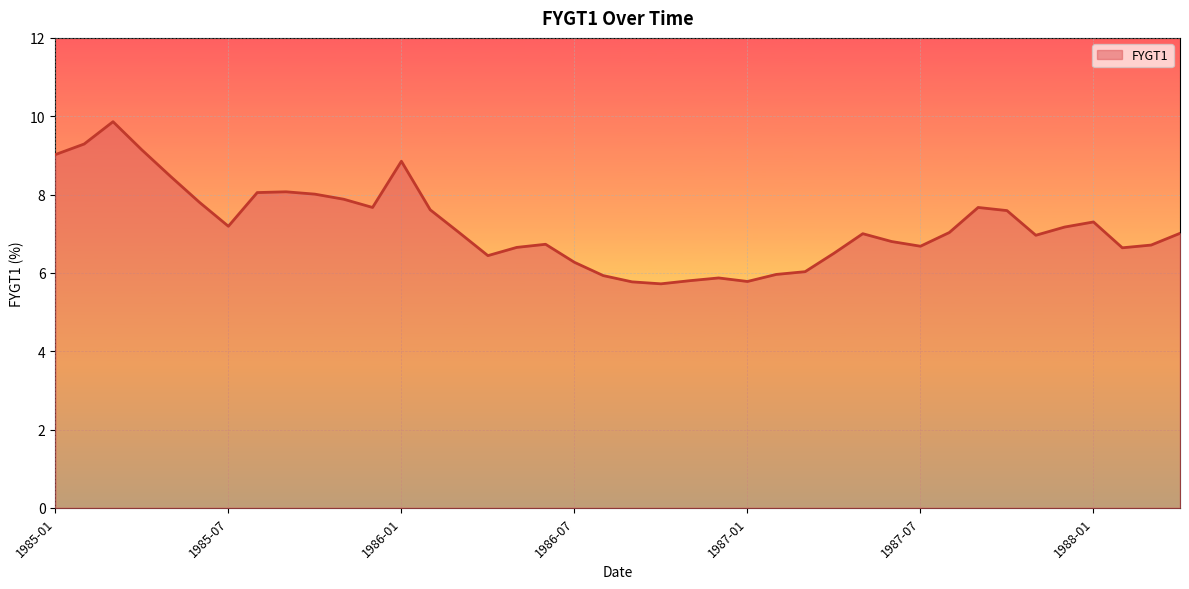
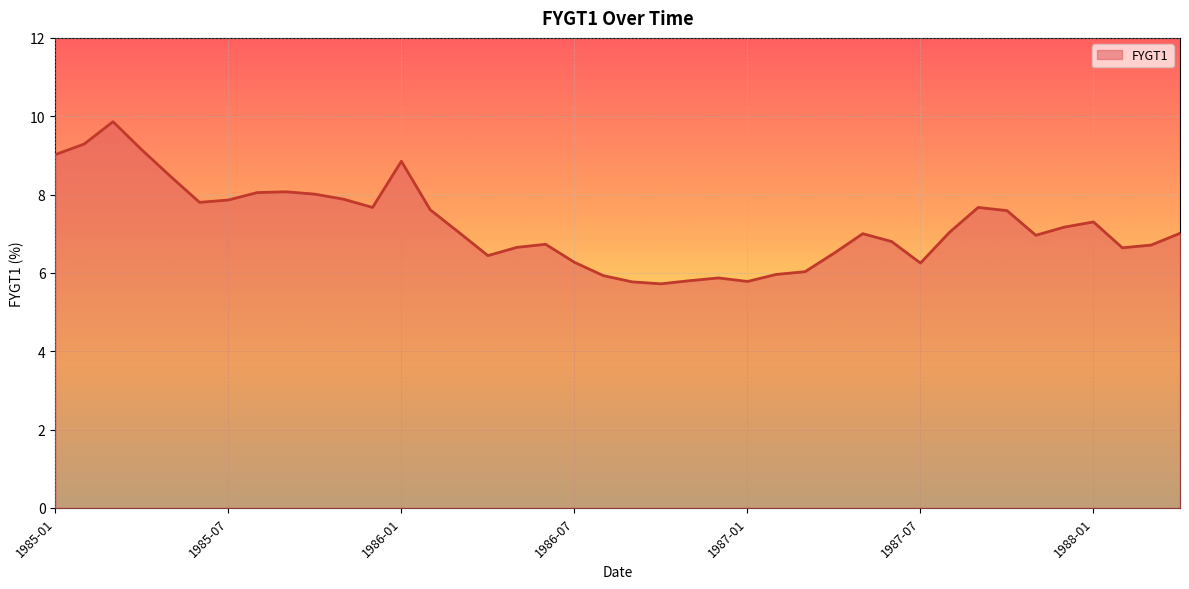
  {
    "1985-01": 9.0,
-   "1985-07": 7.2,
+   "1985-07": 7.9,
    "1986-01": 8.9,
    "1986-07": 6.3,
    "1987-01": 5.8,
-   "1987-07": 6.7,
+   "1987-07": 6.3,
    "1988-01": 7.3
  }
